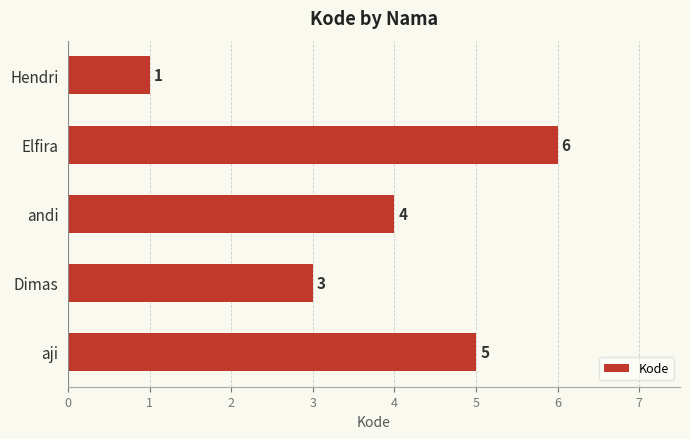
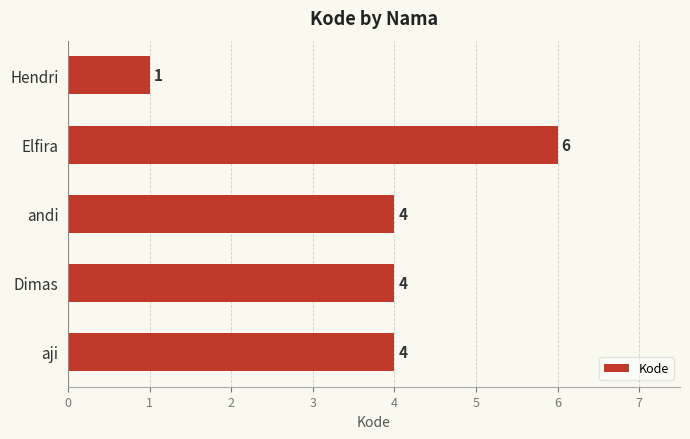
  {
    "Hendri": 1,
    "Elfira": 6,
    "andi": 4,
-   "Dimas": 3,
-   "aji": 5
+   "Dimas": 4,
+   "aji": 4
  }
